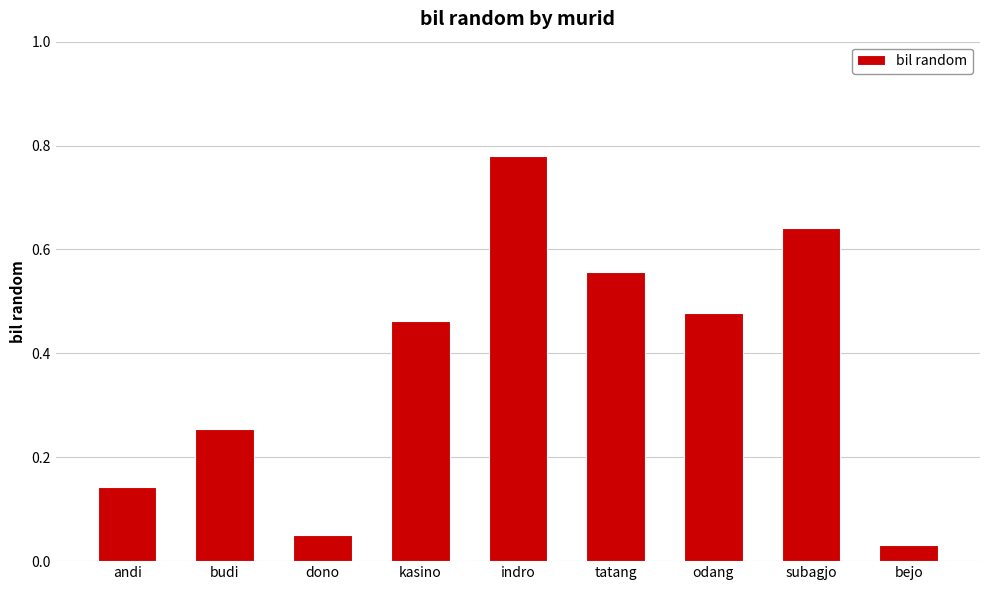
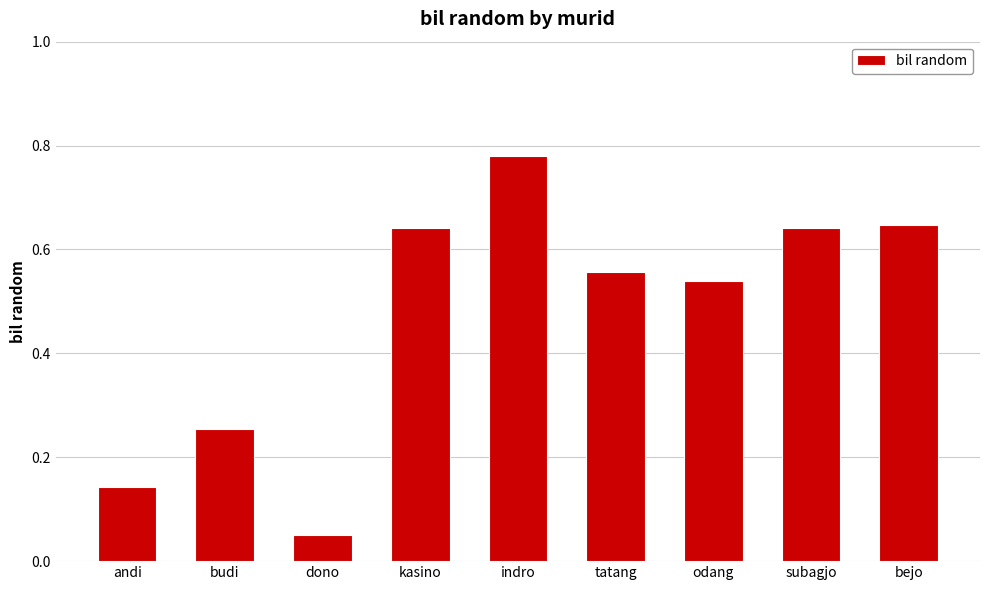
  {
    "andi": 0.14,
    "budi": 0.25,
    "dono": 0.05,
-   "kasino": 0.46,
+   "kasino": 0.64,
    "indro": 0.78,
    "tatang": 0.56,
-   "odang": 0.48,
+   "odang": 0.54,
    "subagjo": 0.64,
-   "bejo": 0.03
+   "bejo": 0.65
  }
